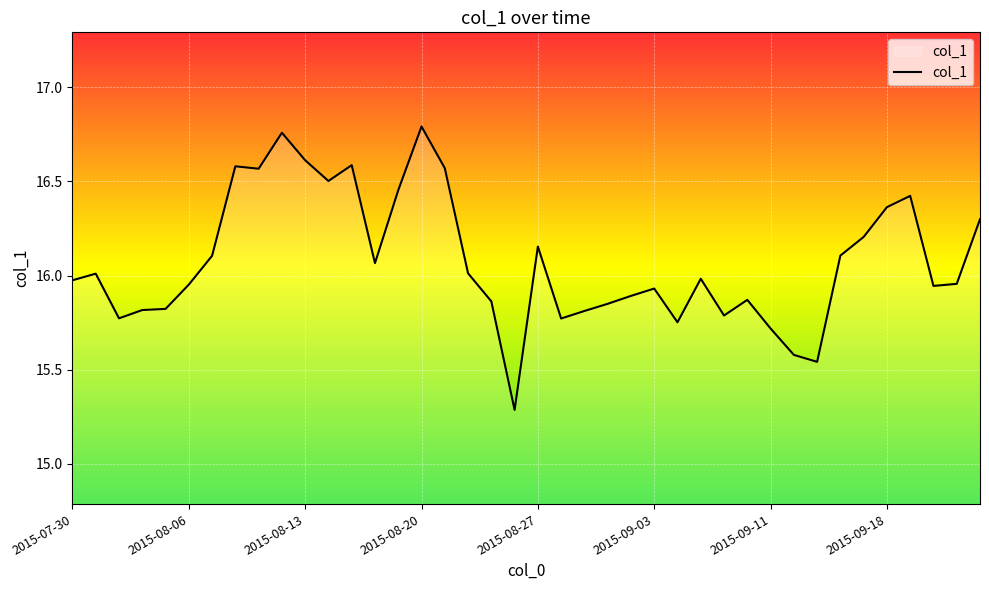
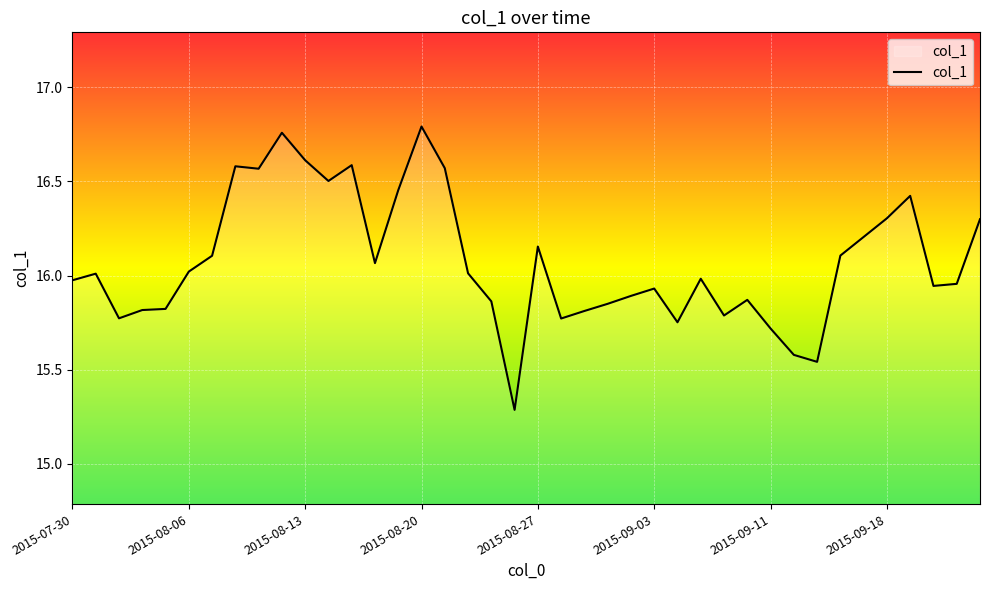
  {
    "2015-07-30": 15.98,
-   "2015-08-06": 15.95,
+   "2015-08-06": 16.02,
    "2015-08-13": 16.61,
    "2015-08-20": 16.79,
    "2015-08-27": 16.15,
    "2015-09-03": 15.93,
    "2015-09-11": 15.72,
-   "2015-09-18": 16.36
+   "2015-09-18": 16.30
  }
